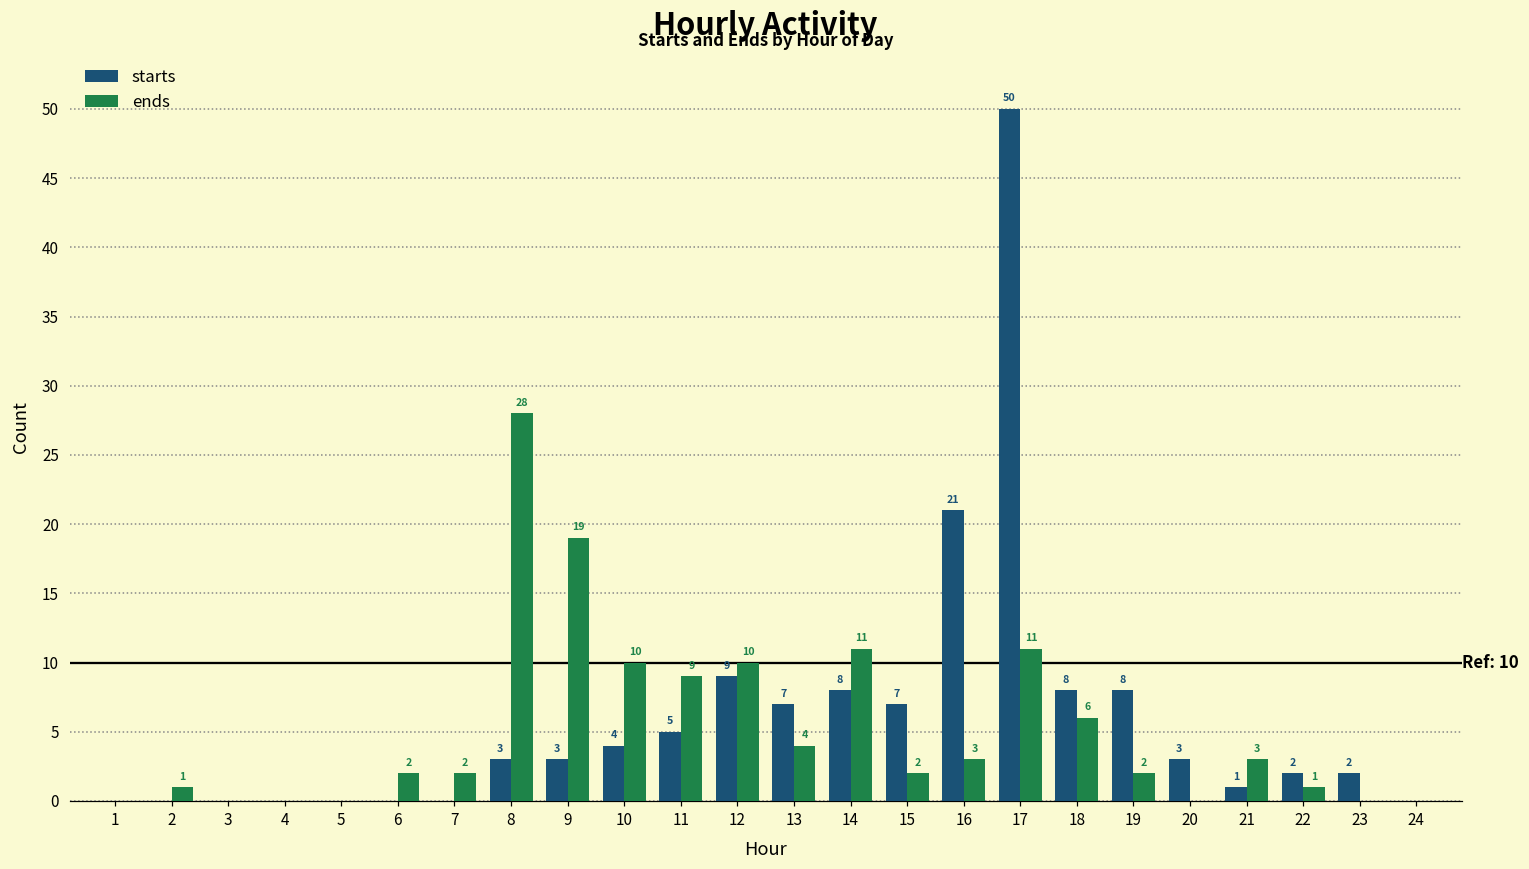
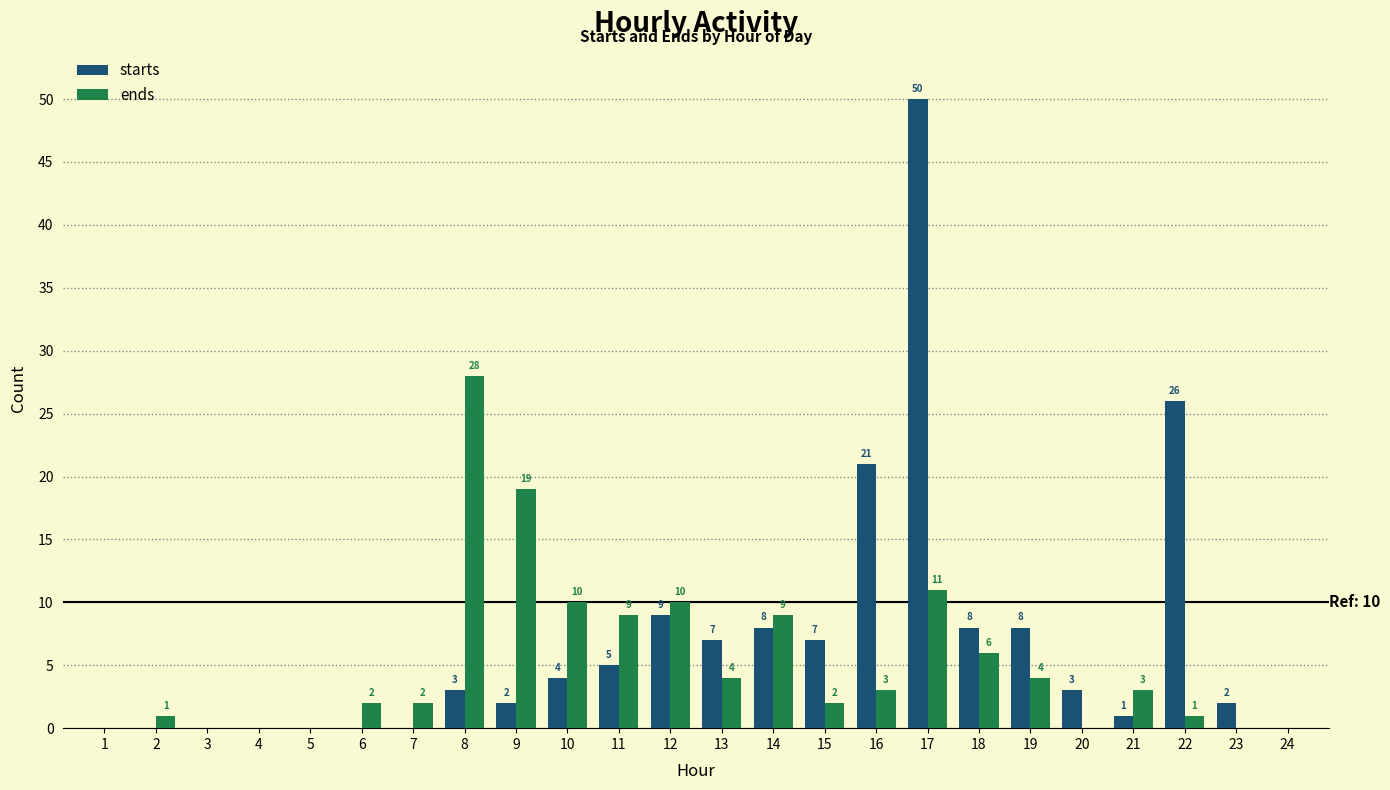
  {
    "starts": {
      "8": 3,
-     "9": 3,
+     "9": 2,
      "10": 4,
      "11": 5,
      "12": 9,
      "13": 7,
      "14": 8,
      "15": 7,
      "16": 21,
      "17": 50,
      "18": 8,
      "19": 8,
      "20": 3,
      "21": 1,
-     "22": 2,
+     "22": 26,
      "23": 2
    },
    "ends": {
      "2": 1,
      "6": 2,
      "7": 2,
      "8": 28,
      "9": 19,
      "10": 10,
      "11": 9,
      "12": 10,
      "13": 4,
-     "14": 11,
+     "14": 9,
      "15": 2,
      "16": 3,
      "17": 11,
      "18": 6,
-     "19": 2,
+     "19": 4,
      "21": 3,
      "22": 1
    }
  }
